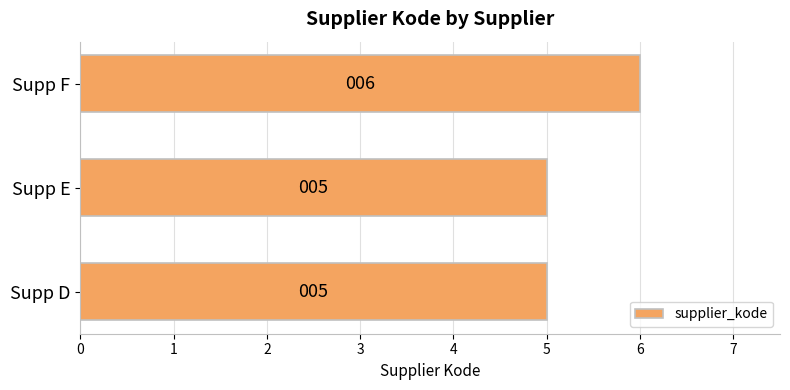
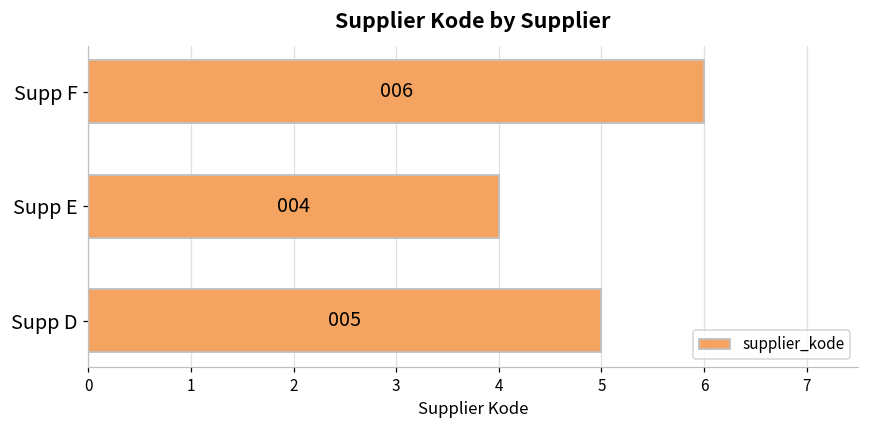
  {
    "Supp F": "006",
-   "Supp E": "005",
+   "Supp E": "004",
    "Supp D": "005"
  }
